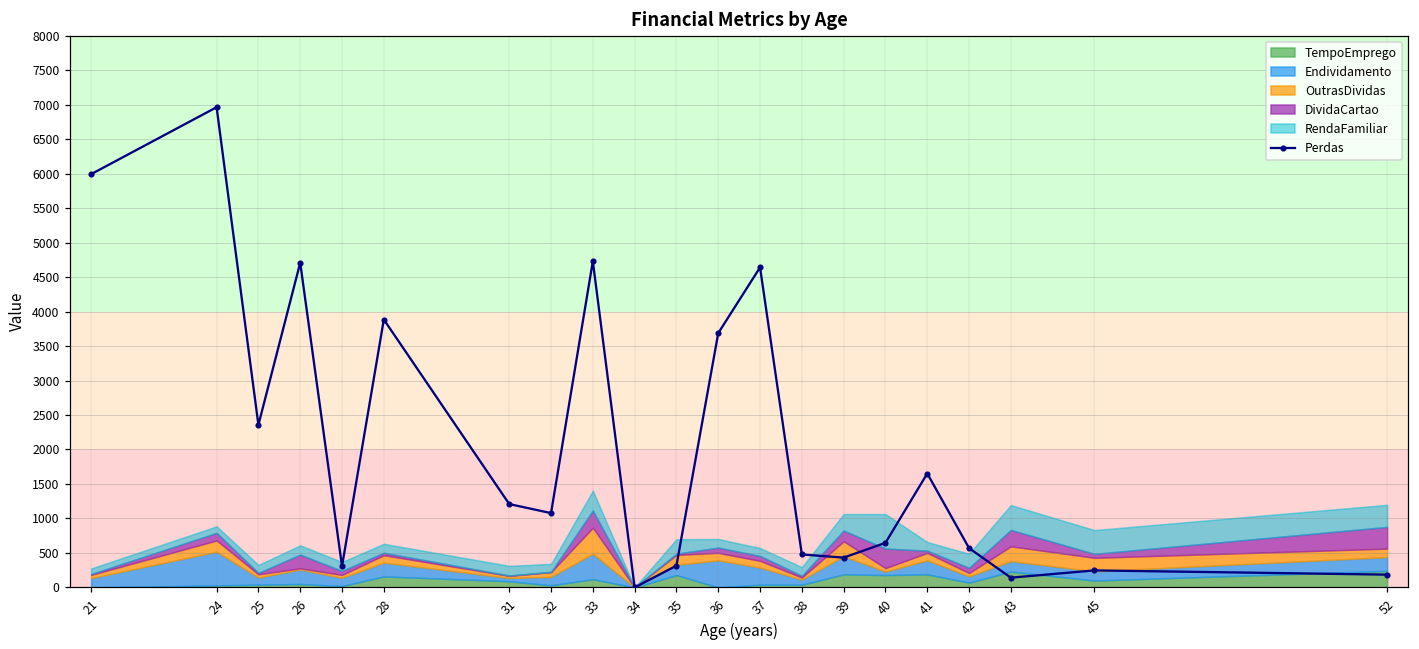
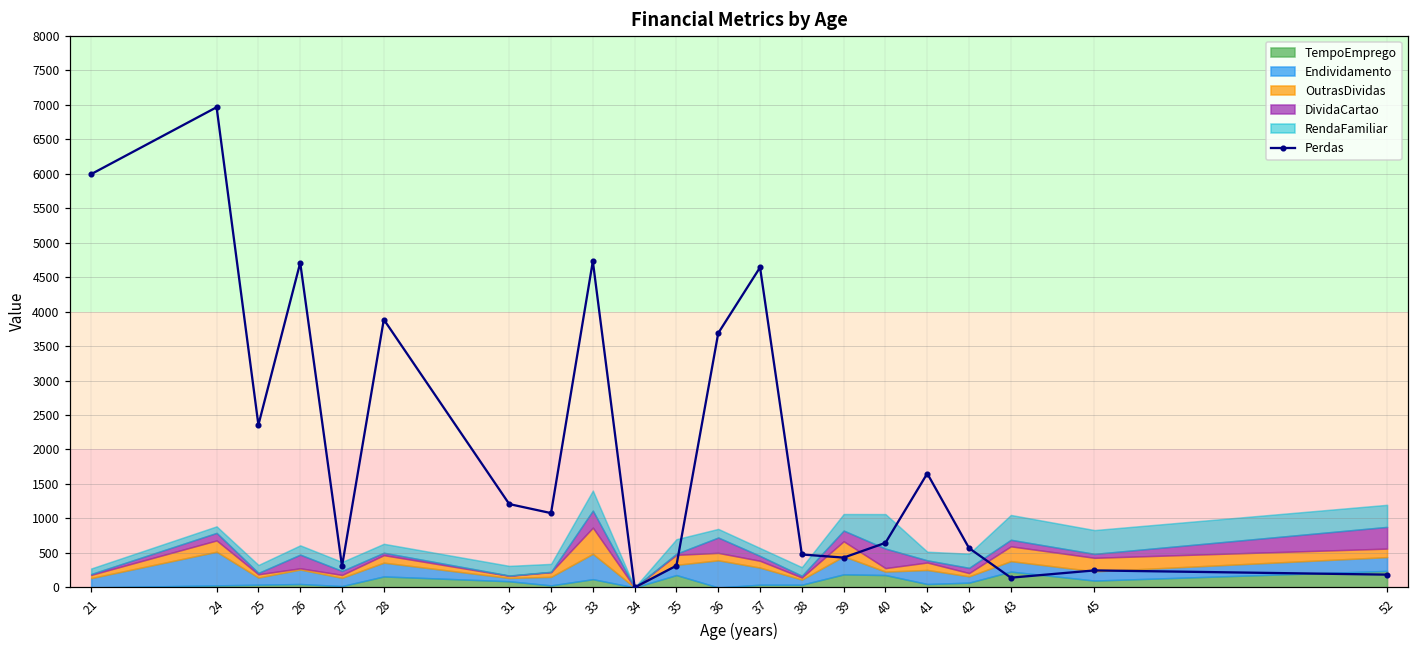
  {
    "Perdas": {
      "21": 6000,
      "24": 7000,
      "25": 2400,
      "26": 4700,
      "27": 300,
      "28": 3900,
      "31": 1200,
      "32": 1100,
      "33": 4700,
      "36": 3700,
      "37": 4600,
      "38": 500,
      "40": 600,
      "41": 1700,
      "42": 600,
      "43": 100,
      "52": 200
    },
    "TempoEmprego": {
      "21": 0,
      "25": 0,
      "26": 100,
      "28": 200,
      "31": 100,
      "33": 100,
      "35": 200,
      "36": 0,
      "37": 0,
      "38": 0,
      "39": 200,
      "40": 200,
-     "41": 200,
+     "41": 100,
      "42": 100,
      "43": 200,
      "45": 100,
      "52": 200
    },
    "OutrasDividas": {
      "24": 200,
      "27": 0,
      "33": 400,
      "36": 100,
      "37": 100,
      "39": 200,
      "40": 100,
      "42": 0,
      "43": 200,
      "45": 200,
      "52": 100
    },
    "DividaCartao": {
      "24": 100,
      "26": 200,
      "27": 100,
      "33": 200,
-     "36": 100,
+     "36": 200,
      "37": 100,
      "39": 200,
      "40": 300,
      "42": 100,
-     "43": 200,
+     "43": 100,
      "45": 100,
      "52": 300
    }
  }
